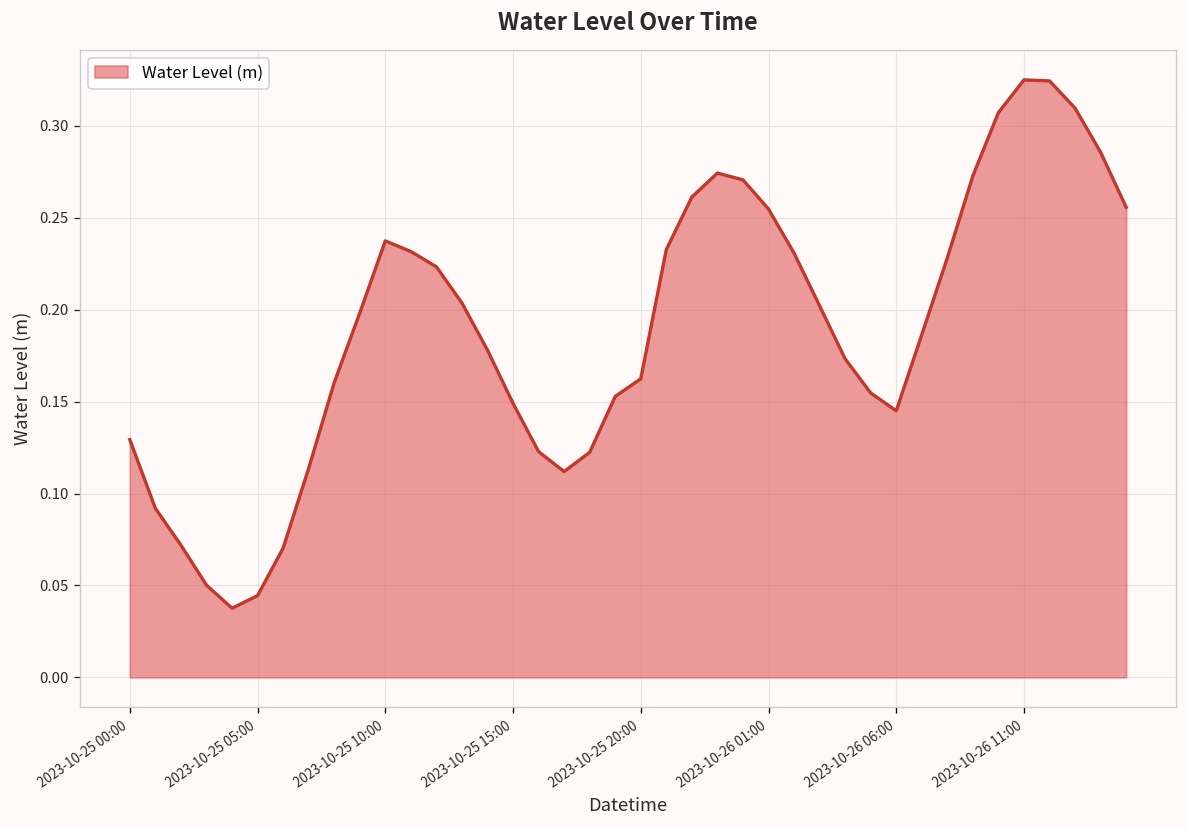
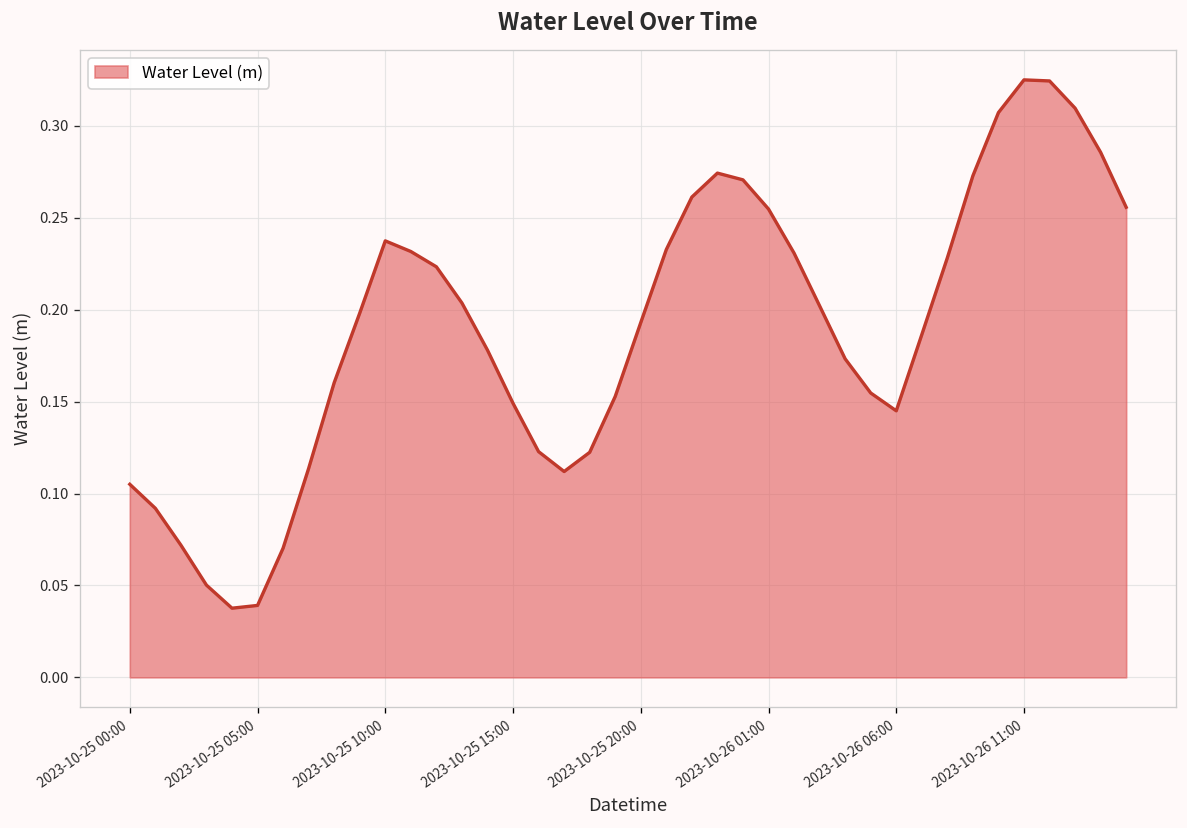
  {
-   "2023-10-25 00:00": 0.129,
-   "2023-10-25 05:00": 0.044,
+   "2023-10-25 00:00": 0.105,
+   "2023-10-25 05:00": 0.039,
    "2023-10-25 10:00": 0.237,
    "2023-10-25 15:00": 0.149,
-   "2023-10-25 20:00": 0.162,
+   "2023-10-25 20:00": 0.193,
    "2023-10-26 01:00": 0.255,
    "2023-10-26 06:00": 0.145,
    "2023-10-26 11:00": 0.325
  }
